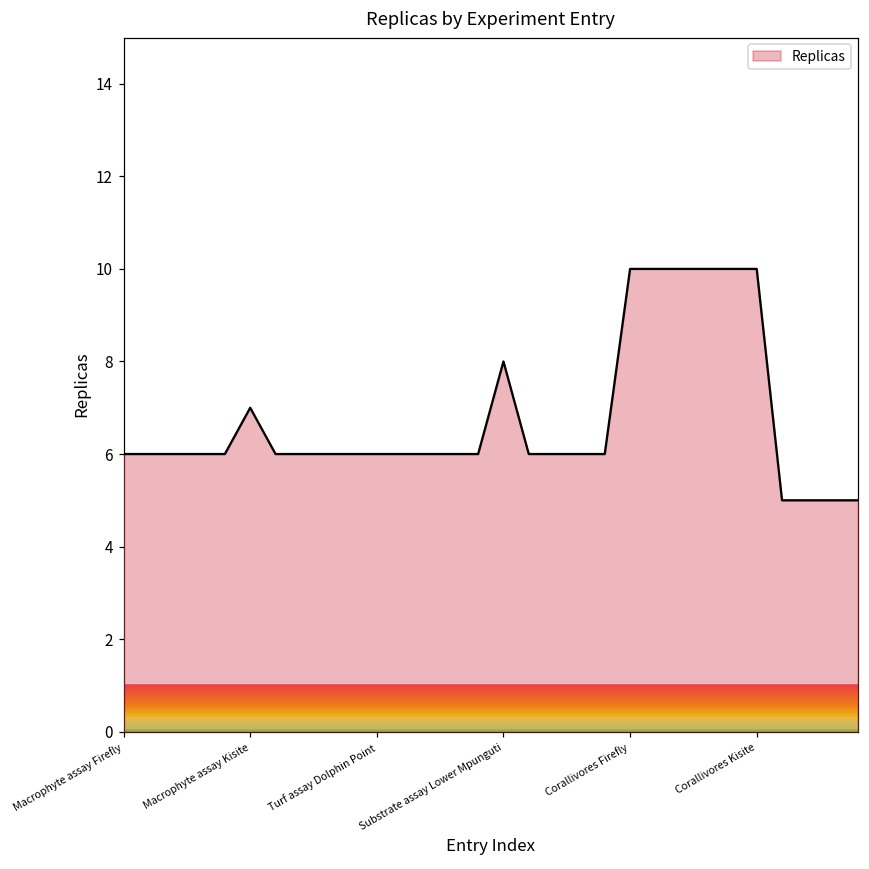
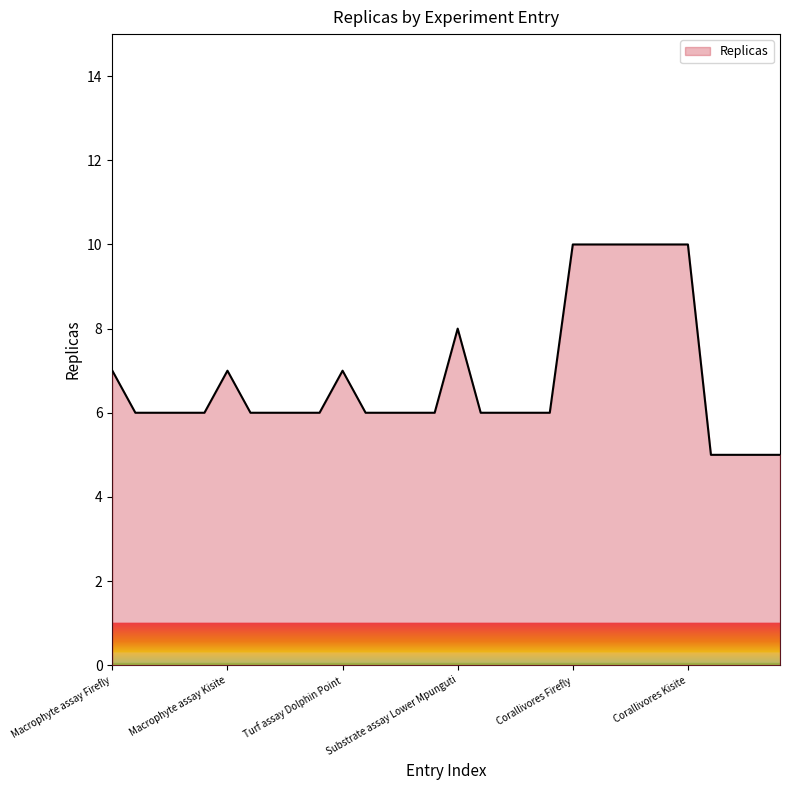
  {
-   "Macrophyte assay Firefly": 6,
+   "Macrophyte assay Firefly": 7,
    "Macrophyte assay Kisite": 7,
-   "Turf assay Dolphin Point": 6,
+   "Turf assay Dolphin Point": 7,
    "Substrate assay Lower Mpunguti": 8,
    "Corallivores Firefly": 10,
    "Corallivores Kisite": 10
  }
